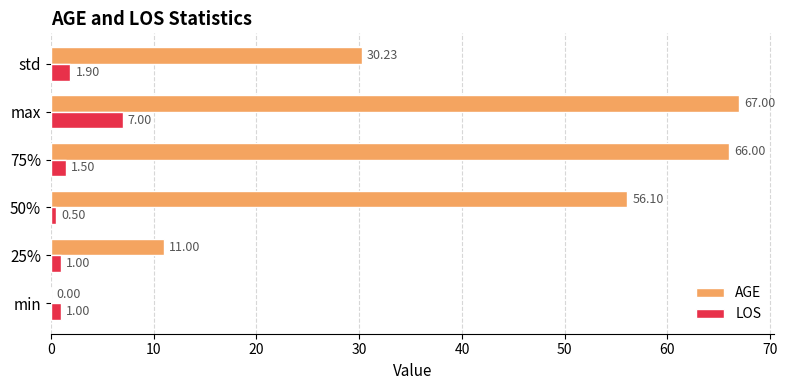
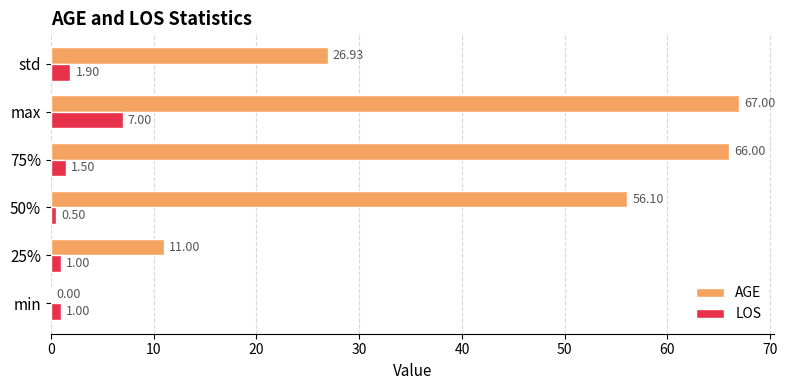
  {
    "AGE": {
-     "std": 30.23,
+     "std": 26.93,
      "max": 67.00,
      "75%": 66.00,
      "50%": 56.10,
      "25%": 11.00,
      "min": 0.00
    },
    "LOS": {
      "std": 1.90,
      "max": 7.00,
      "75%": 1.50,
      "50%": 0.50,
      "25%": 1.00,
      "min": 1.00
    }
  }
